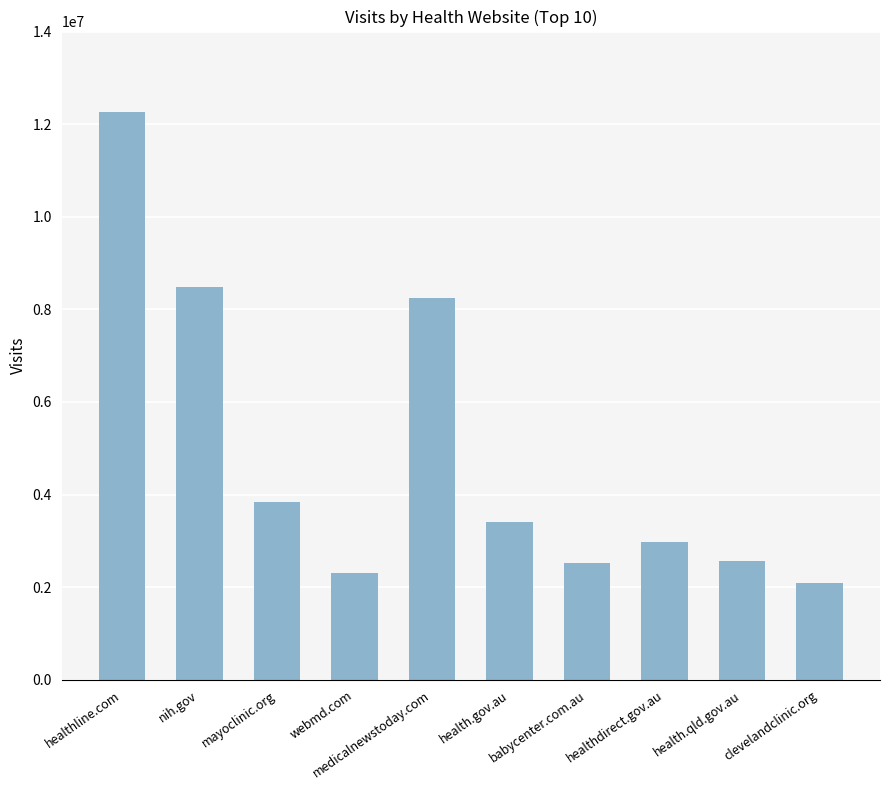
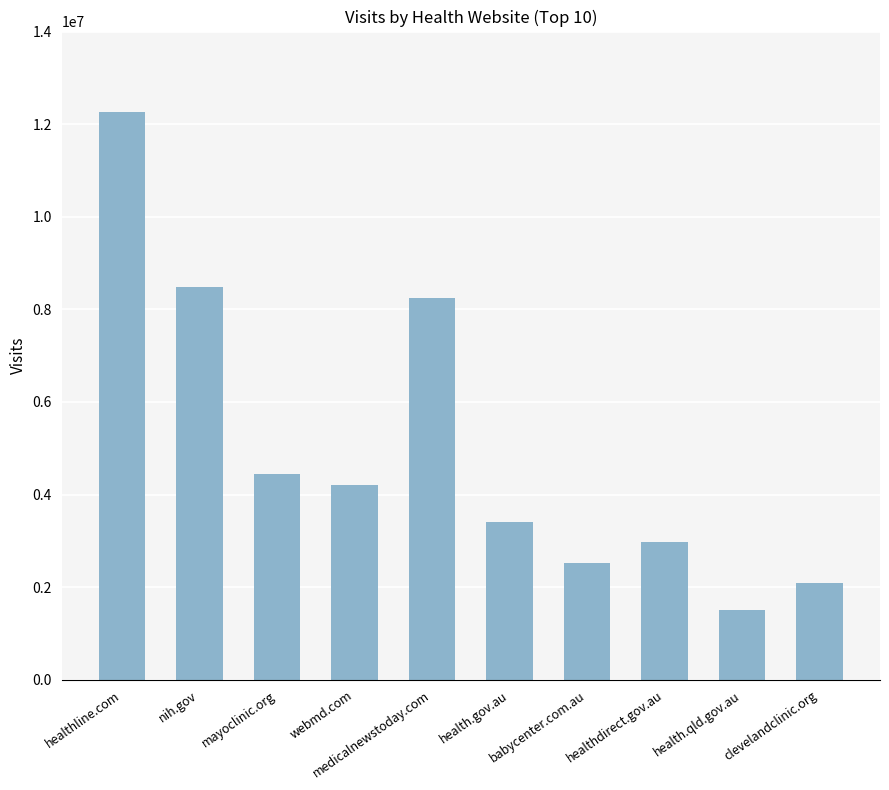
  {
    "healthline.com": 12300000,
    "nih.gov": 8500000,
-   "mayoclinic.org": 3800000,
-   "webmd.com": 2300000,
+   "mayoclinic.org": 4400000,
+   "webmd.com": 4200000,
    "medicalnewstoday.com": 8200000,
    "health.gov.au": 3400000,
    "babycenter.com.au": 2500000,
    "healthdirect.gov.au": 3000000,
-   "health.qld.gov.au": 2600000,
+   "health.qld.gov.au": 1500000,
    "clevelandclinic.org": 2100000
  }
